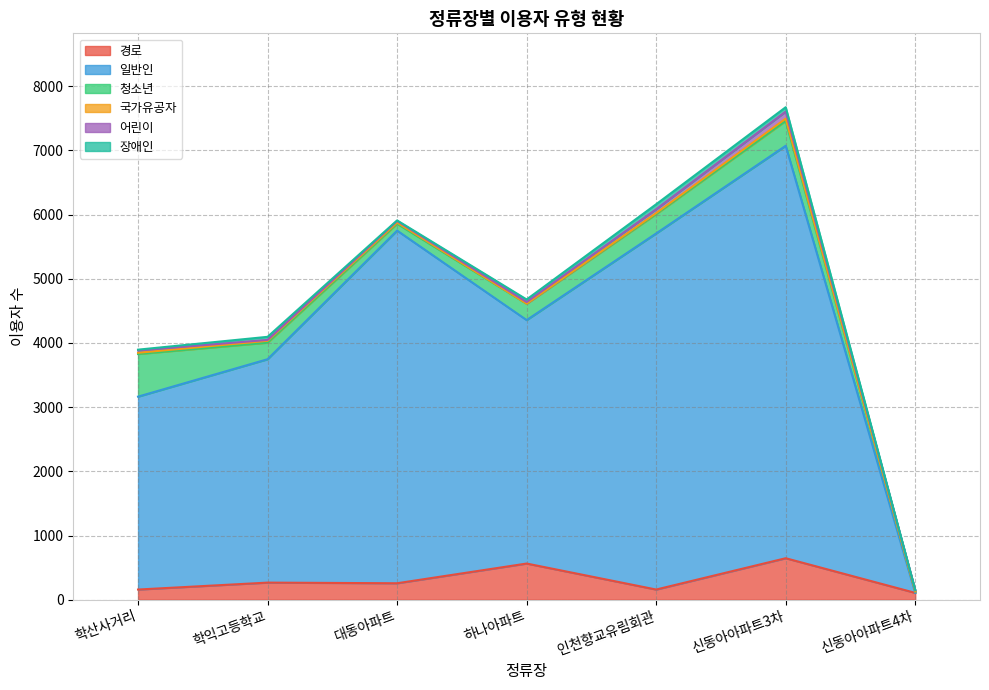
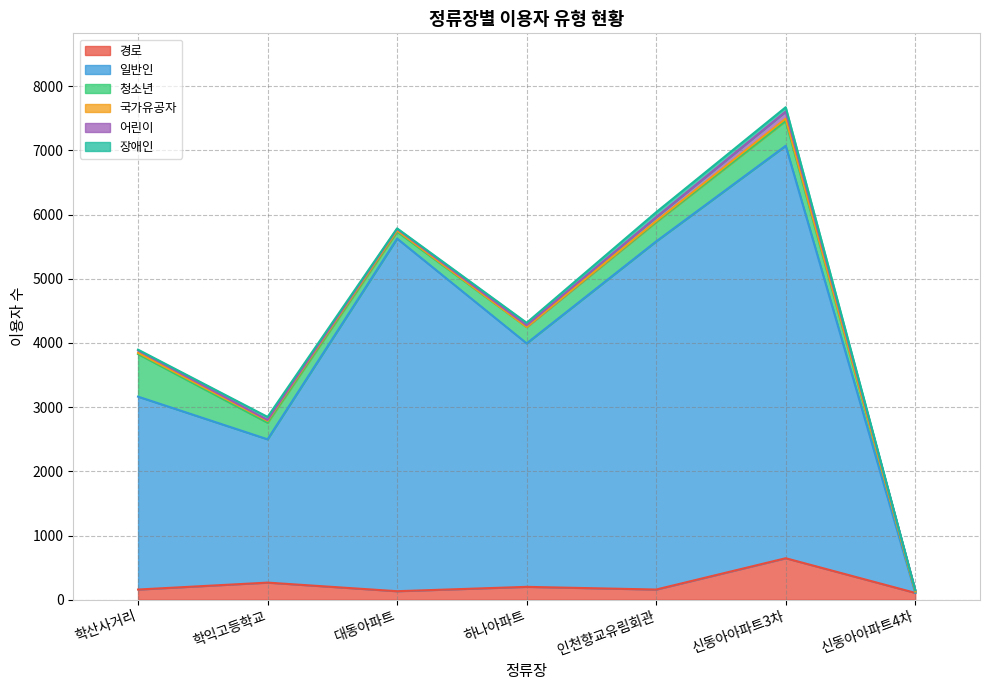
  {
    "경로": {
      "학산사거리": 200,
      "학익고등학교": 300,
-     "대동아파트": 300,
-     "하나아파트": 600,
+     "대동아파트": 100,
+     "하나아파트": 200,
      "인천향교유림회관": 200,
      "신동아아파트3차": 600
    },
    "일반인": {
      "학산사거리": 3000,
-     "학익고등학교": 3500,
+     "학익고등학교": 2200,
      "대동아파트": 5500,
      "하나아파트": 3800,
-     "인천향교유림회관": 5500,
+     "인천향교유림회관": 5400,
      "신동아아파트3차": 6400
    },
    "어린이": {
      "인천향교유림회관": 100,
      "신동아아파트3차": 100
    }
  }
